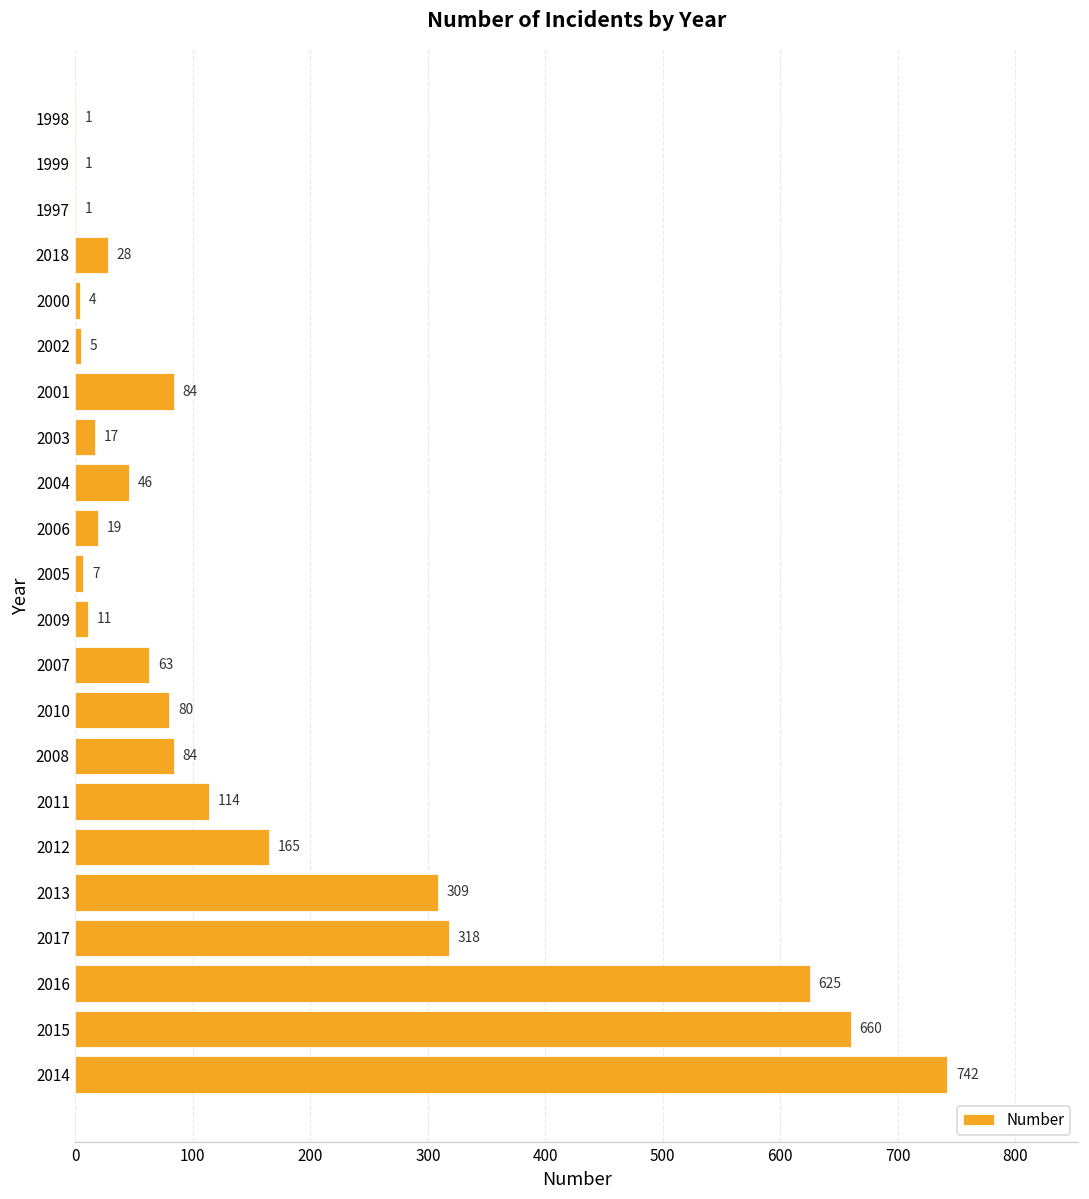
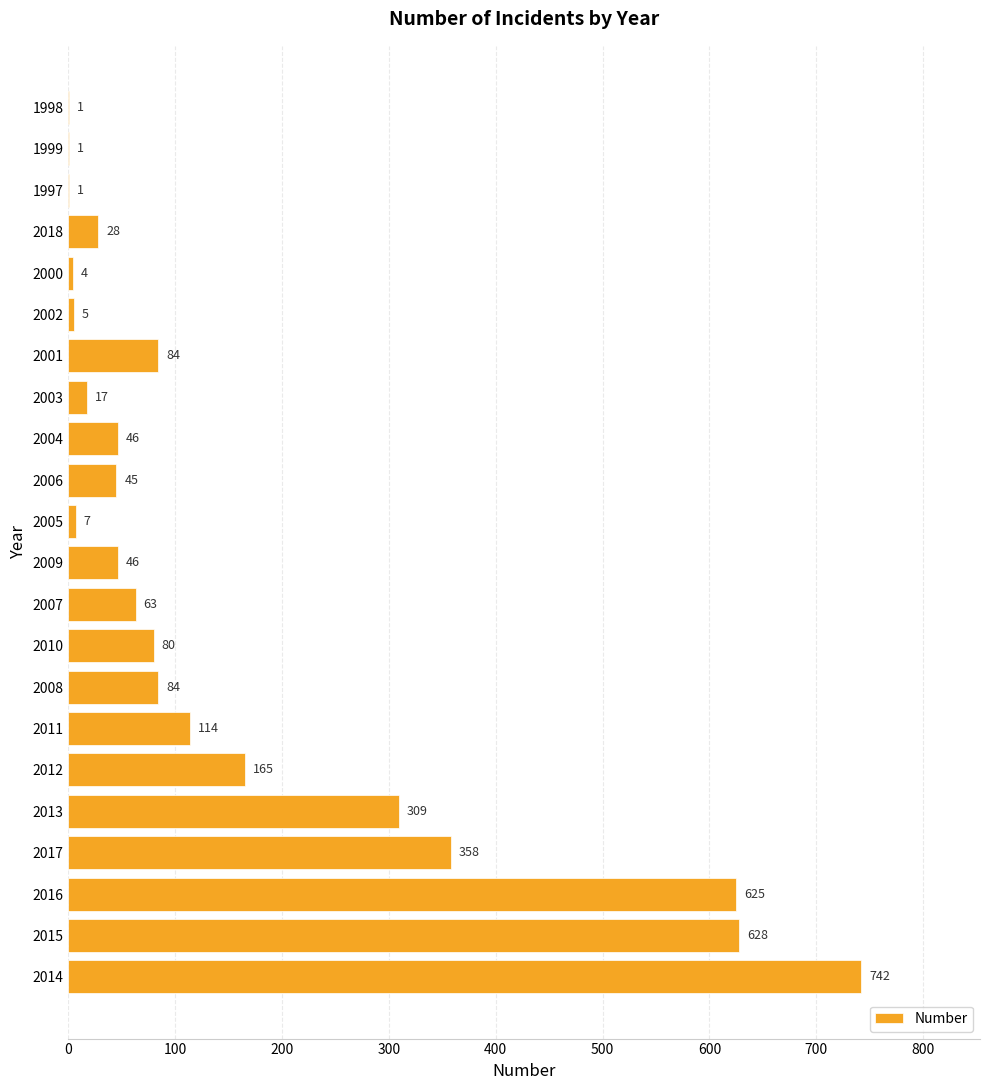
  {
    "1998": 1,
    "1999": 1,
    "1997": 1,
    "2018": 28,
    "2000": 4,
    "2002": 5,
    "2001": 84,
    "2003": 17,
    "2004": 46,
-   "2006": 19,
+   "2006": 45,
    "2005": 7,
-   "2009": 11,
+   "2009": 46,
    "2007": 63,
    "2010": 80,
    "2008": 84,
    "2011": 114,
    "2012": 165,
    "2013": 309,
-   "2017": 318,
+   "2017": 358,
    "2016": 625,
-   "2015": 660,
+   "2015": 628,
    "2014": 742
  }
